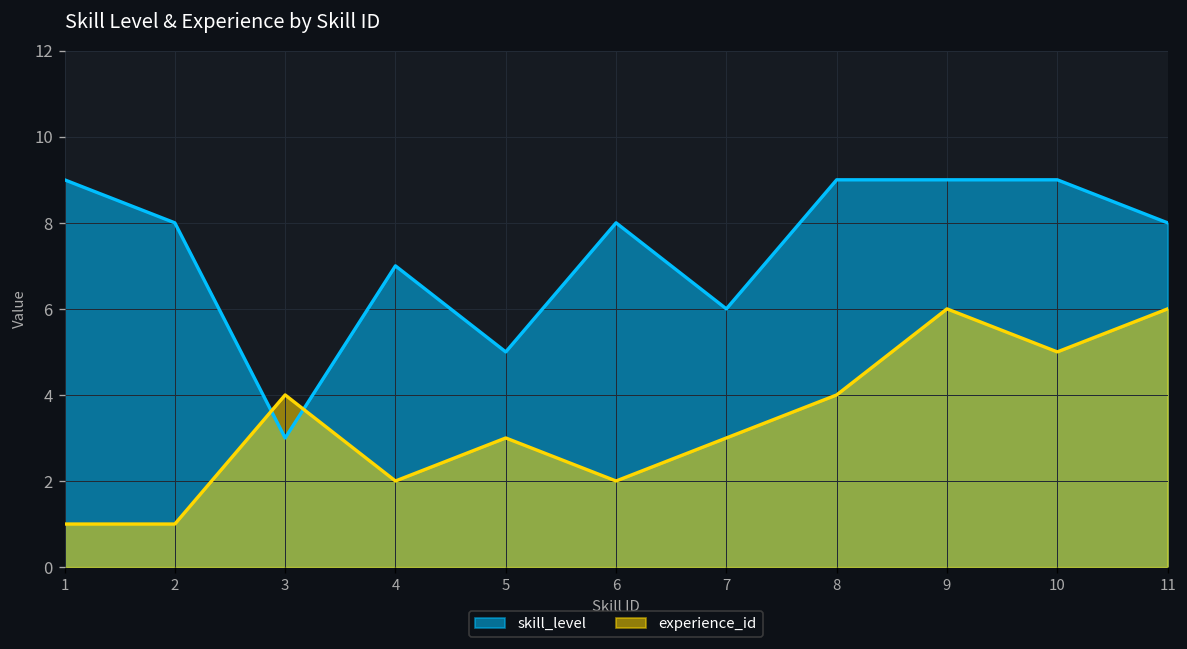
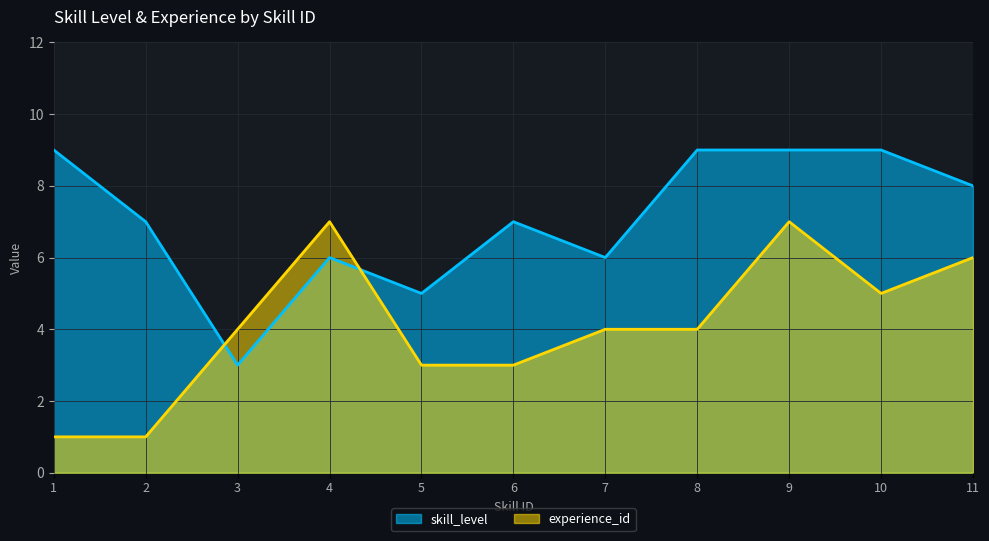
  {
    "skill_level": {
      "1": 9,
-     "2": 8,
+     "2": 7,
      "3": 3,
-     "4": 7,
+     "4": 6,
      "5": 5,
-     "6": 8,
+     "6": 7,
      "7": 6,
      "8": 9,
      "9": 9,
      "10": 9,
      "11": 8
    },
    "experience_id": {
      "1": 1,
      "2": 1,
      "3": 4,
-     "4": 2,
+     "4": 7,
      "5": 3,
-     "6": 2,
-     "7": 3,
+     "6": 3,
+     "7": 4,
      "8": 4,
-     "9": 6,
+     "9": 7,
      "10": 5,
      "11": 6
    }
  }
